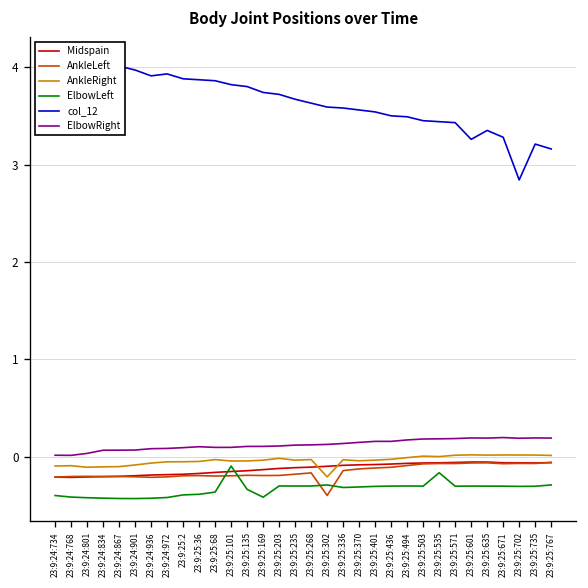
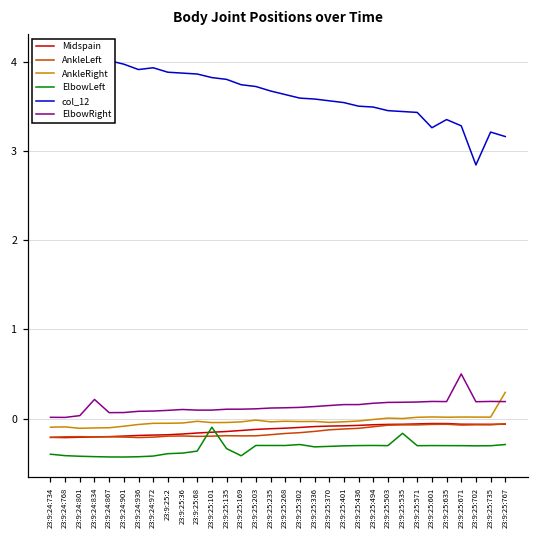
  {
    "Midspain": {
      "23:9:25:68": -0.2,
      "23:9:25:101": -0.1,
      "23:9:25:135": -0.1,
      "23:9:25:169": -0.1,
      "23:9:25:203": -0.1,
      "23:9:25:235": -0.1,
      "23:9:25:268": -0.1,
      "23:9:25:302": -0.1,
      "23:9:25:336": -0.1,
      "23:9:25:370": -0.1,
      "23:9:25:401": -0.1,
      "23:9:25:436": -0.1
    },
    "AnkleLeft": {
      "23:9:25:68": -0.2,
      "23:9:25:101": -0.2,
      "23:9:25:135": -0.2,
      "23:9:25:169": -0.2,
      "23:9:25:203": -0.2,
      "23:9:25:235": -0.2,
      "23:9:25:268": -0.2,
-     "23:9:25:302": -0.4,
+     "23:9:25:302": -0.2,
      "23:9:25:336": -0.1,
      "23:9:25:370": -0.1,
      "23:9:25:401": -0.1,
      "23:9:25:436": -0.1
    },
    "AnkleRight": {
      "23:9:24:734": -0.1,
      "23:9:24:768": -0.1,
      "23:9:24:801": -0.1,
      "23:9:24:834": -0.1,
      "23:9:24:867": -0.1,
      "23:9:24:901": -0.1,
      "23:9:24:936": -0.1,
      "23:9:24:972": -0.1,
      "23:9:25:2": 0.0,
      "23:9:25:36": 0.0,
      "23:9:25:68": 0.0,
      "23:9:25:101": 0.0,
      "23:9:25:135": 0.0,
      "23:9:25:169": 0.0,
      "23:9:25:203": 0.0,
      "23:9:25:235": 0.0,
      "23:9:25:268": 0.0,
-     "23:9:25:302": -0.2,
+     "23:9:25:302": 0.0,
      "23:9:25:336": 0.0,
      "23:9:25:370": 0.0,
      "23:9:25:401": 0.0,
      "23:9:25:436": 0.0,
      "23:9:25:494": 0.0,
      "23:9:25:503": 0.0,
      "23:9:25:535": 0.0,
      "23:9:25:571": 0.0,
      "23:9:25:601": 0.0,
      "23:9:25:635": 0.0,
      "23:9:25:671": 0.0,
      "23:9:25:702": 0.0,
      "23:9:25:735": 0.0,
-     "23:9:25:767": 0.0
+     "23:9:25:767": 0.3
    },
    "ElbowLeft": {
      "23:9:24:734": -0.4,
      "23:9:24:768": -0.4,
      "23:9:24:801": -0.4,
      "23:9:24:834": -0.4,
      "23:9:24:867": -0.4,
      "23:9:24:901": -0.4,
      "23:9:24:936": -0.4,
      "23:9:24:972": -0.4,
      "23:9:25:2": -0.4,
      "23:9:25:36": -0.4,
      "23:9:25:68": -0.4,
      "23:9:25:101": -0.1,
      "23:9:25:135": -0.3,
      "23:9:25:169": -0.4,
      "23:9:25:203": -0.3,
      "23:9:25:235": -0.3,
      "23:9:25:268": -0.3,
      "23:9:25:302": -0.3,
      "23:9:25:336": -0.3,
      "23:9:25:370": -0.3,
      "23:9:25:401": -0.3,
      "23:9:25:436": -0.3,
      "23:9:25:494": -0.3,
      "23:9:25:503": -0.3,
      "23:9:25:535": -0.2,
      "23:9:25:571": -0.3,
      "23:9:25:601": -0.3,
      "23:9:25:635": -0.3,
      "23:9:25:671": -0.3,
      "23:9:25:702": -0.3,
      "23:9:25:735": -0.3,
      "23:9:25:767": -0.3
    },
    "col_12": {
      "23:9:24:901": 4.0,
      "23:9:24:936": 3.9,
      "23:9:24:972": 3.9,
      "23:9:25:2": 3.9,
      "23:9:25:36": 3.9,
      "23:9:25:68": 3.9,
      "23:9:25:101": 3.8,
      "23:9:25:135": 3.8,
      "23:9:25:169": 3.7,
      "23:9:25:203": 3.7,
      "23:9:25:235": 3.7,
      "23:9:25:268": 3.6,
      "23:9:25:302": 3.6,
      "23:9:25:336": 3.6,
      "23:9:25:370": 3.6,
      "23:9:25:401": 3.5,
      "23:9:25:436": 3.5,
      "23:9:25:494": 3.5,
      "23:9:25:503": 3.5,
      "23:9:25:535": 3.4,
      "23:9:25:571": 3.4,
      "23:9:25:601": 3.3,
      "23:9:25:635": 3.3,
      "23:9:25:671": 3.3,
      "23:9:25:702": 2.8,
      "23:9:25:735": 3.2,
      "23:9:25:767": 3.2
    },
    "ElbowRight": {
      "23:9:24:734": 0.0,
      "23:9:24:768": 0.0,
      "23:9:24:801": 0.0,
-     "23:9:24:834": 0.1,
+     "23:9:24:834": 0.2,
      "23:9:24:867": 0.1,
      "23:9:24:901": 0.1,
      "23:9:24:936": 0.1,
      "23:9:24:972": 0.1,
      "23:9:25:2": 0.1,
      "23:9:25:36": 0.1,
      "23:9:25:68": 0.1,
      "23:9:25:101": 0.1,
      "23:9:25:135": 0.1,
      "23:9:25:169": 0.1,
      "23:9:25:203": 0.1,
      "23:9:25:235": 0.1,
      "23:9:25:268": 0.1,
      "23:9:25:302": 0.1,
      "23:9:25:336": 0.1,
      "23:9:25:370": 0.1,
      "23:9:25:401": 0.2,
      "23:9:25:436": 0.2,
      "23:9:25:494": 0.2,
      "23:9:25:503": 0.2,
      "23:9:25:535": 0.2,
      "23:9:25:571": 0.2,
      "23:9:25:601": 0.2,
      "23:9:25:635": 0.2,
-     "23:9:25:671": 0.2,
+     "23:9:25:671": 0.5,
      "23:9:25:702": 0.2,
      "23:9:25:735": 0.2,
      "23:9:25:767": 0.2
    }
  }
